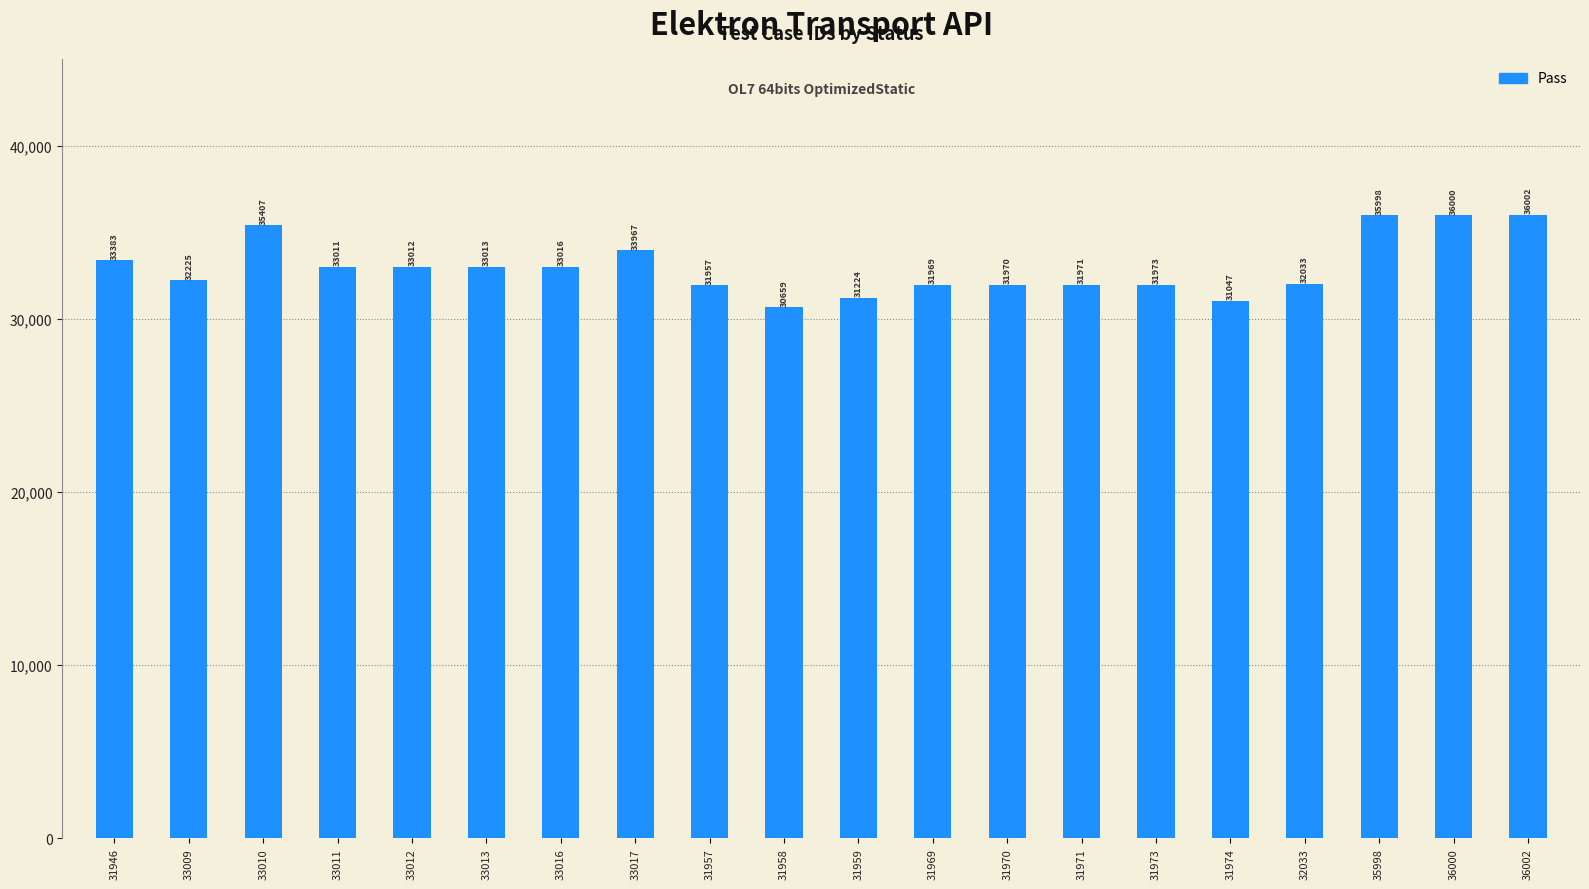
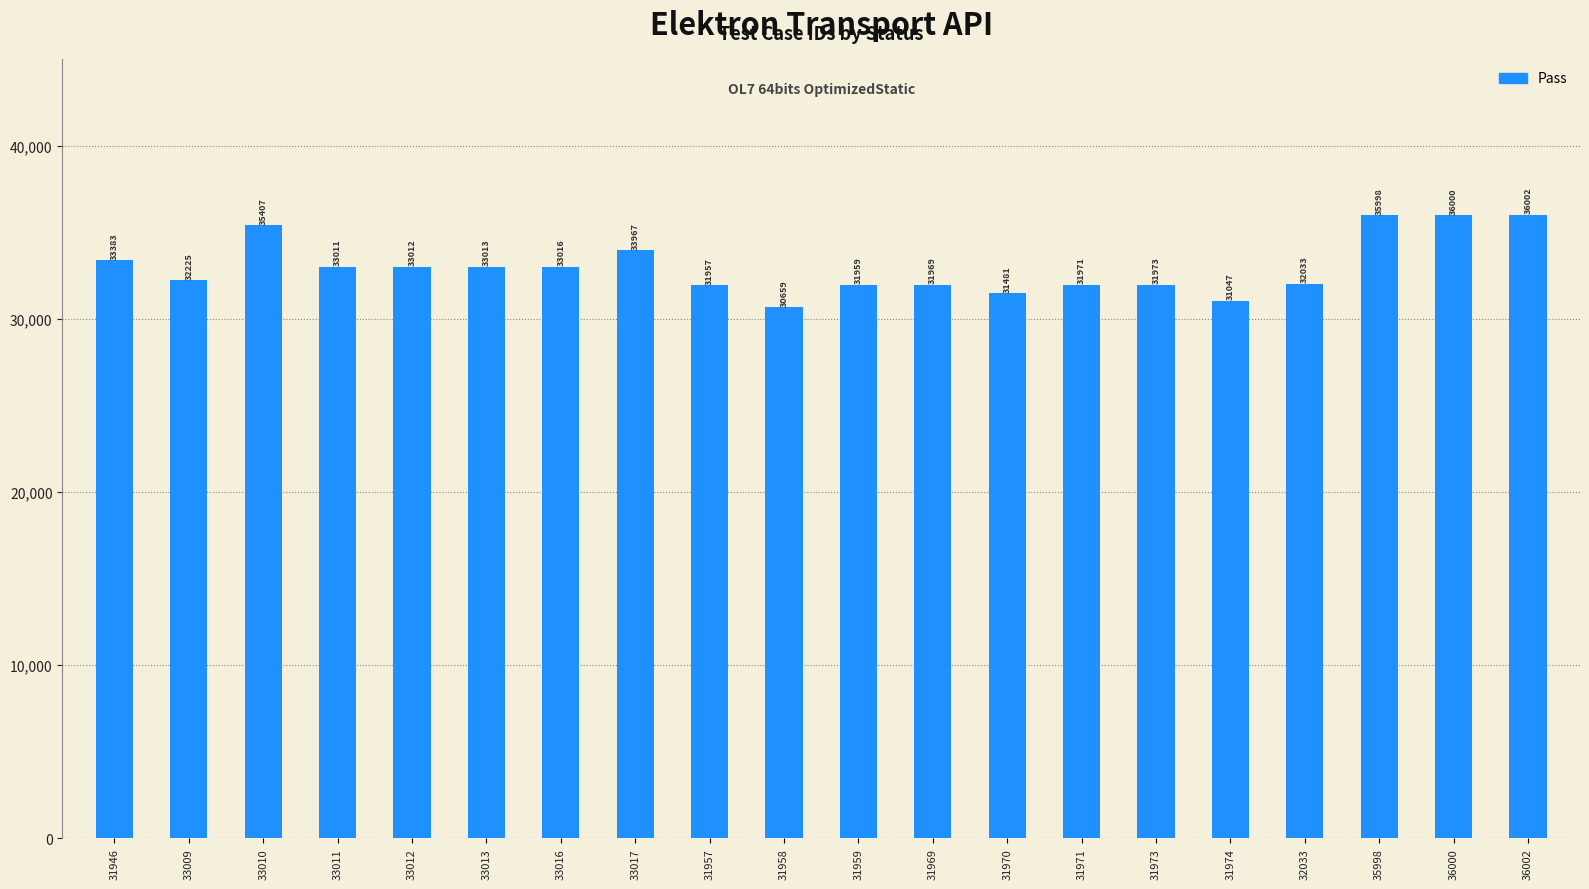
  {
    "31946": 33383,
    "33009": 32225,
    "33010": 35407,
    "33011": 33011,
    "33012": 33012,
    "33013": 33013,
    "33016": 33016,
    "33017": 33967,
    "31957": 31957,
    "31958": 30659,
-   "31959": 31224,
+   "31959": 31959,
    "31969": 31969,
-   "31970": 31970,
+   "31970": 31481,
    "31971": 31971,
    "31973": 31973,
    "31974": 31047,
    "32033": 32033,
    "35998": 35998,
    "36000": 36000,
    "36002": 36002
  }
